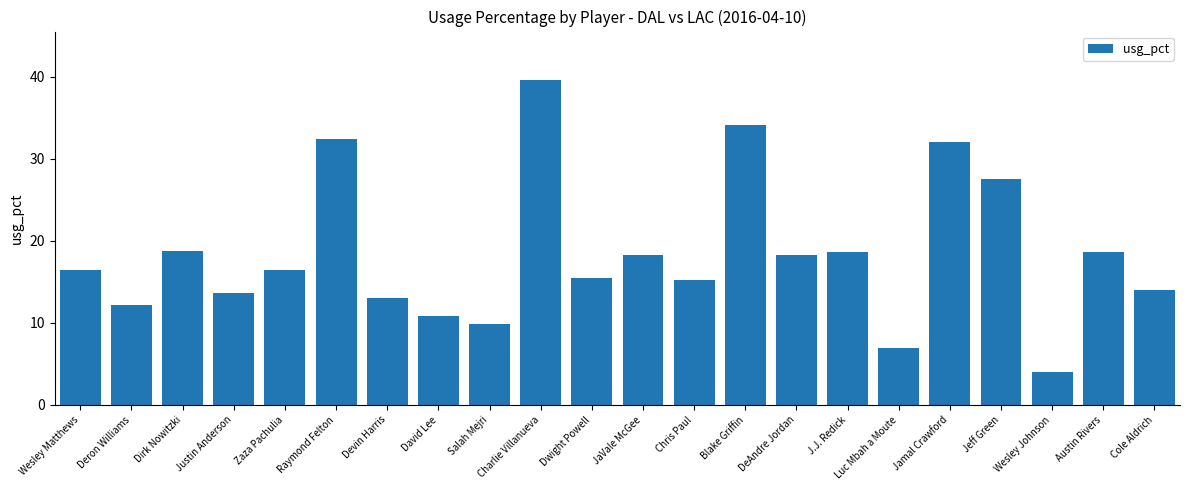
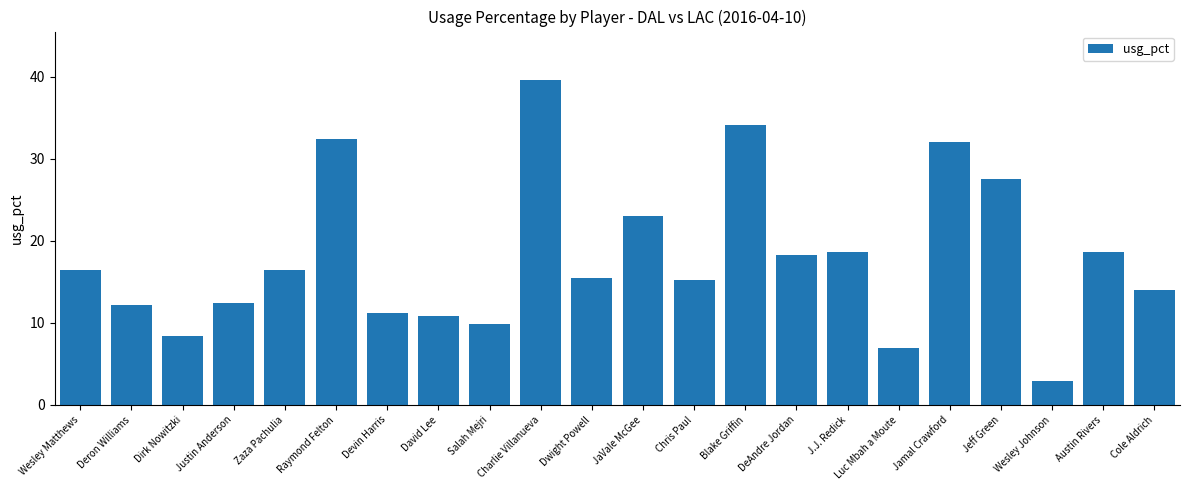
  {
    "Wesley Matthews": 17,
    "Deron Williams": 12,
-   "Dirk Nowitzki": 19,
-   "Justin Anderson": 14,
+   "Dirk Nowitzki": 8,
+   "Justin Anderson": 12,
    "Zaza Pachulia": 16,
    "Raymond Felton": 32,
-   "Devin Harris": 13,
+   "Devin Harris": 11,
    "David Lee": 11,
    "Salah Mejri": 10,
    "Charlie Villanueva": 40,
    "Dwight Powell": 16,
-   "JaVale McGee": 18,
+   "JaVale McGee": 23,
    "Chris Paul": 15,
    "Blake Griffin": 34,
    "DeAndre Jordan": 18,
    "J.J. Redick": 19,
    "Luc Mbah a Moute": 7,
    "Jamal Crawford": 32,
    "Jeff Green": 28,
-   "Wesley Johnson": 4,
+   "Wesley Johnson": 3,
    "Austin Rivers": 19,
    "Cole Aldrich": 14
  }
